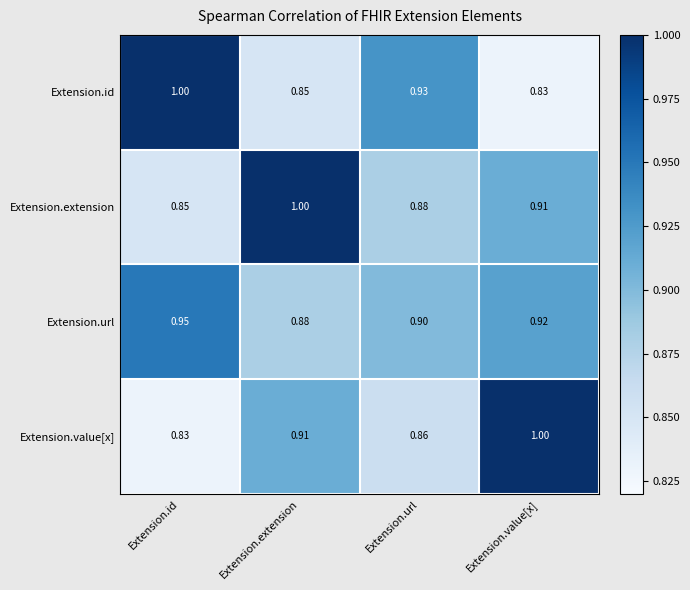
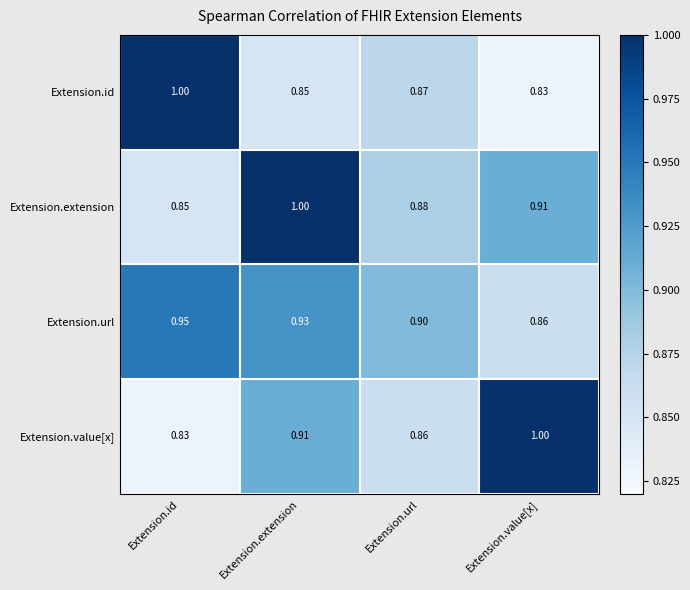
  {
    "Extension.id": {
      "Extension.id": 1.00,
      "Extension.extension": 0.85,
-     "Extension.url": 0.93,
+     "Extension.url": 0.87,
      "Extension.value[x]": 0.83
    },
    "Extension.extension": {
      "Extension.id": 0.85,
      "Extension.extension": 1.00,
      "Extension.url": 0.88,
      "Extension.value[x]": 0.91
    },
    "Extension.url": {
      "Extension.id": 0.95,
-     "Extension.extension": 0.88,
+     "Extension.extension": 0.93,
      "Extension.url": 0.90,
-     "Extension.value[x]": 0.92
+     "Extension.value[x]": 0.86
    },
    "Extension.value[x]": {
      "Extension.id": 0.83,
      "Extension.extension": 0.91,
      "Extension.url": 0.86,
      "Extension.value[x]": 1.00
    }
  }
